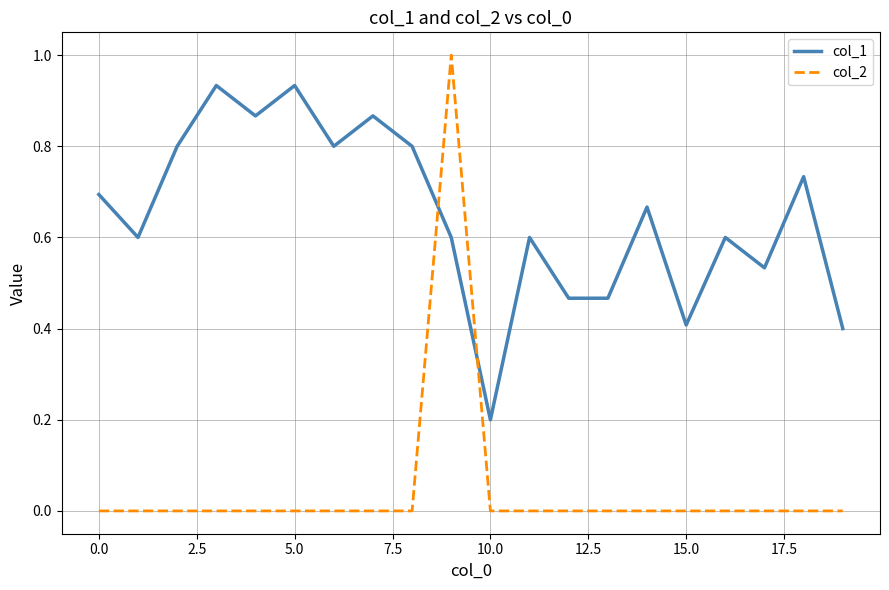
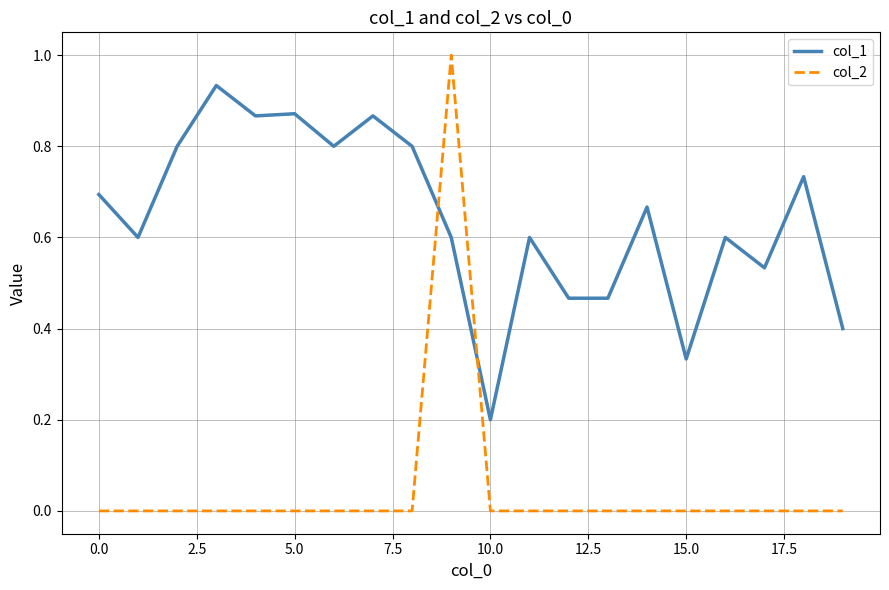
  {
    "col_1": {
      "0.0": 0.69,
-     "5.0": 0.93,
+     "5.0": 0.87,
      "10.0": 0.20,
-     "15.0": 0.41
+     "15.0": 0.33
    },
    "col_2": {
      "0.0": 0.00,
      "5.0": 0.00,
      "10.0": 0.00,
      "15.0": 0.00
    }
  }
